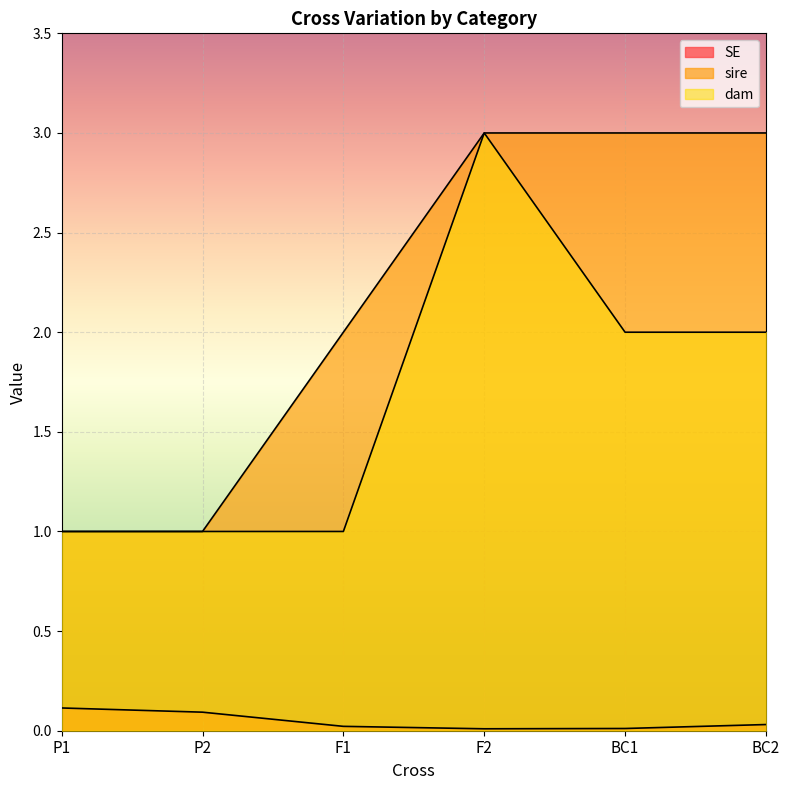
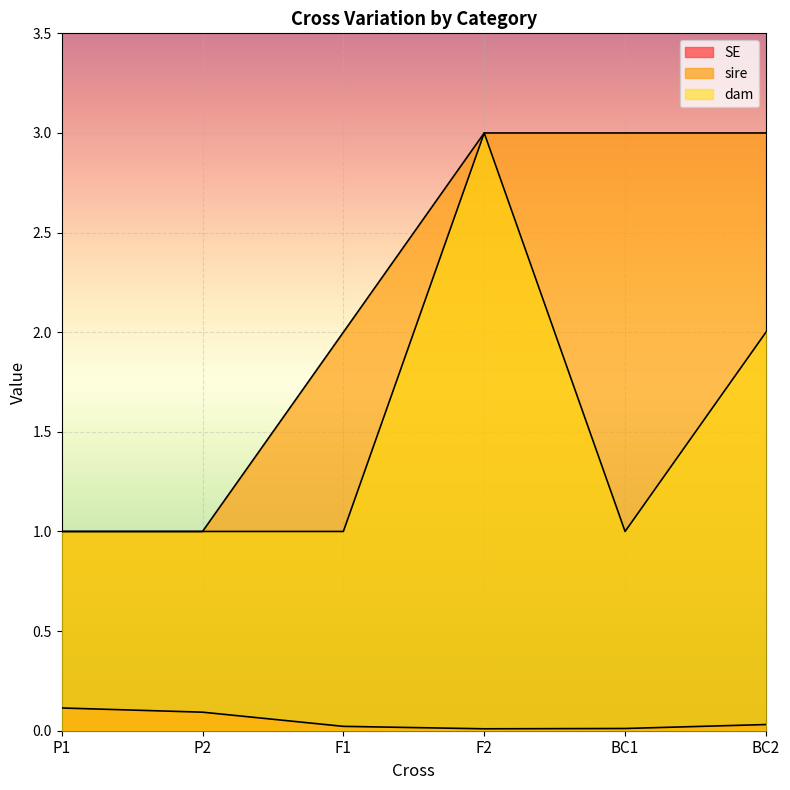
  {
    "SE": {
      "P1": 0.11,
      "P2": 0.09,
      "F1": 0.02,
      "F2": 0,
      "BC1": 0,
      "BC2": 0.03
    },
    "sire": {
      "F1": 2,
      "BC1": 3,
      "BC2": 3
    },
    "dam": {
      "F1": 1,
-     "BC1": 2,
+     "BC1": 1,
      "BC2": 2
    }
  }
